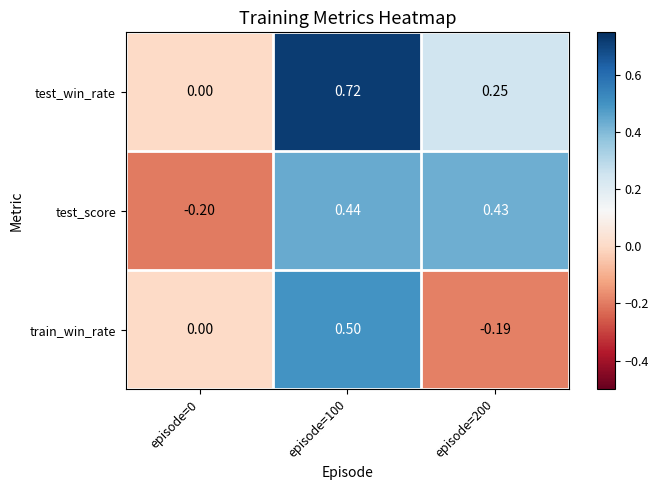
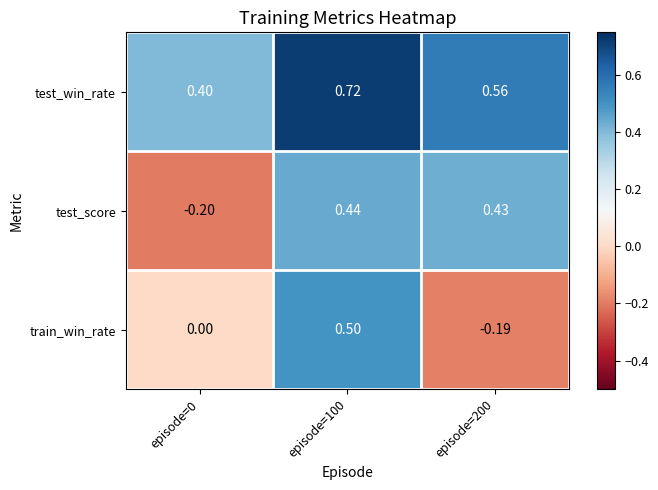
  {
    "test_win_rate": {
-     "episode=0": 0.00,
+     "episode=0": 0.40,
      "episode=100": 0.72,
-     "episode=200": 0.25
+     "episode=200": 0.56
    },
    "test_score": {
      "episode=0": -0.20,
      "episode=100": 0.44,
      "episode=200": 0.43
    },
    "train_win_rate": {
      "episode=0": 0.00,
      "episode=100": 0.50,
      "episode=200": -0.19
    }
  }
